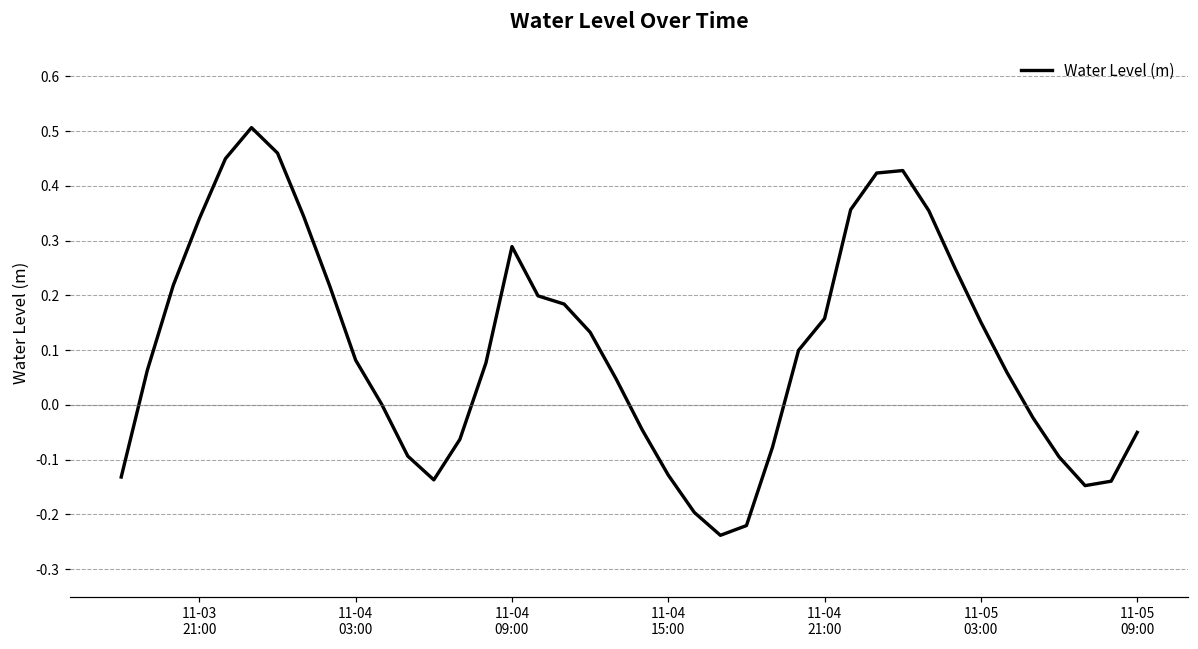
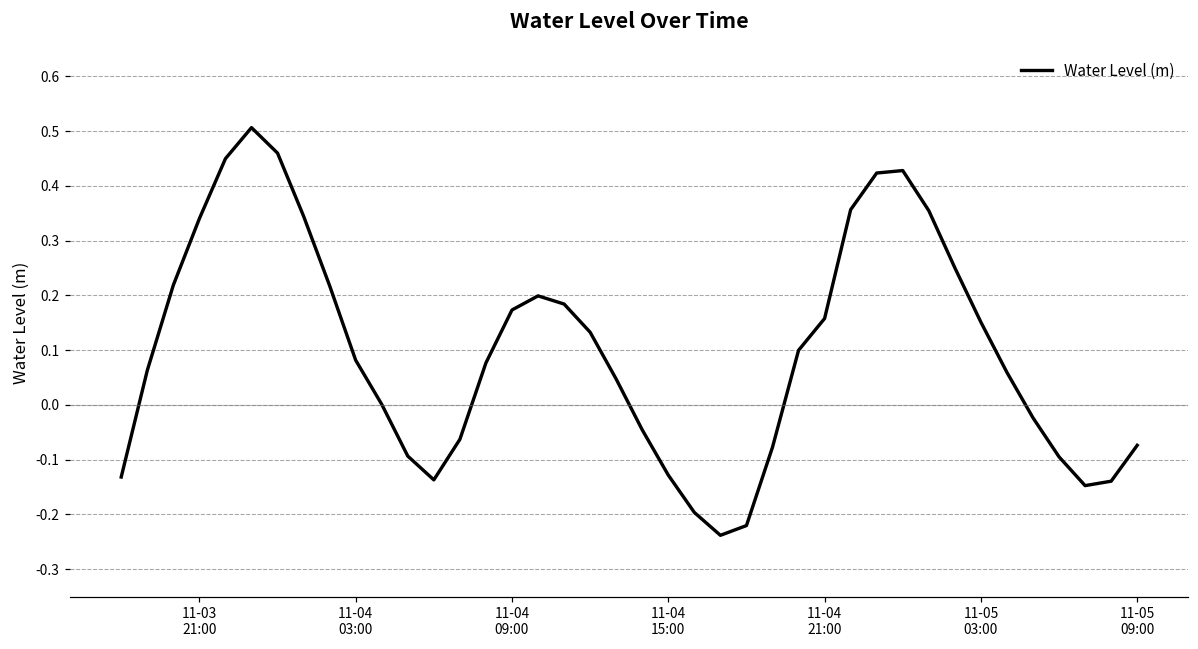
  {
    "11-03 21:00": 0.34,
    "11-04 03:00": 0.08,
-   "11-04 09:00": 0.29,
+   "11-04 09:00": 0.17,
    "11-04 15:00": -0.13,
    "11-04 21:00": 0.16,
    "11-05 03:00": 0.15,
-   "11-05 09:00": -0.05
+   "11-05 09:00": -0.07
  }
